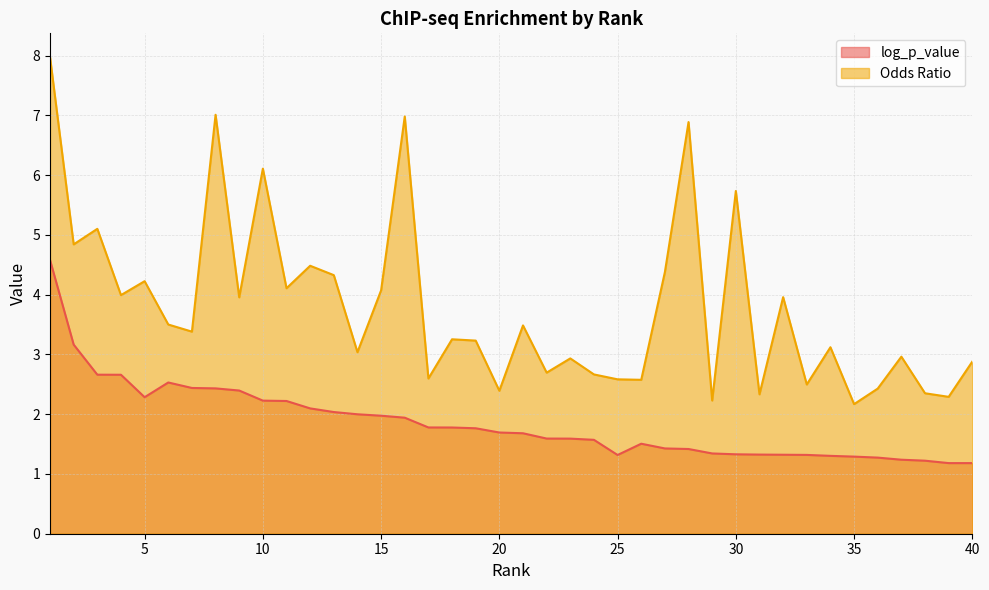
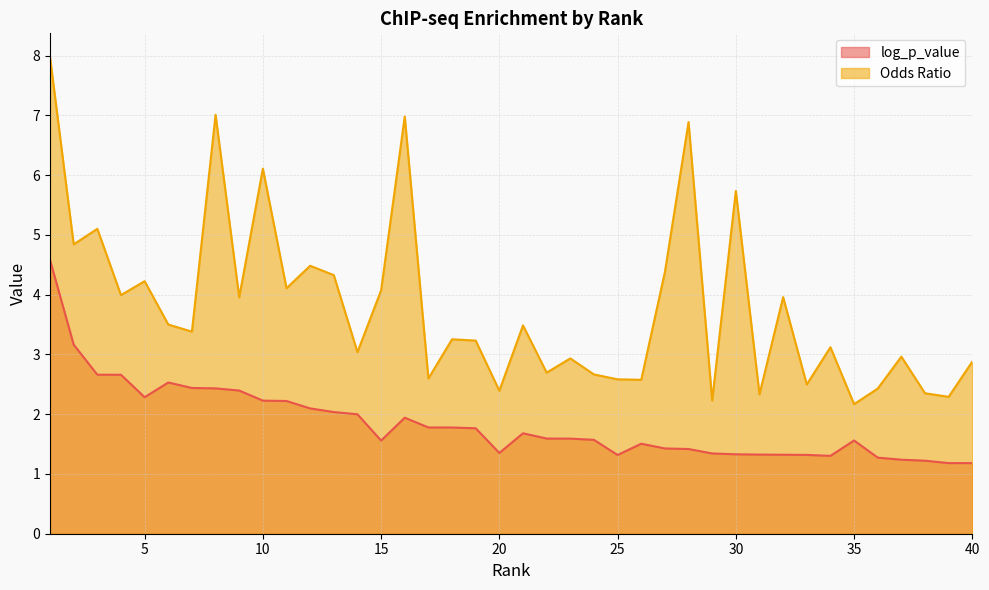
  {
    "log_p_value": {
      "5": 2.3,
      "10": 2.2,
-     "15": 2.0,
-     "20": 1.7,
+     "15": 1.6,
+     "20": 1.4,
      "25": 1.3,
      "30": 1.3,
-     "35": 1.3,
+     "35": 1.6,
      "40": 1.2
    },
    "Odds Ratio": {
      "5": 4.2,
      "10": 6.1,
      "15": 4.1,
      "20": 2.4,
      "25": 2.6,
      "30": 5.7,
      "35": 2.2,
      "40": 2.9
    }
  }
